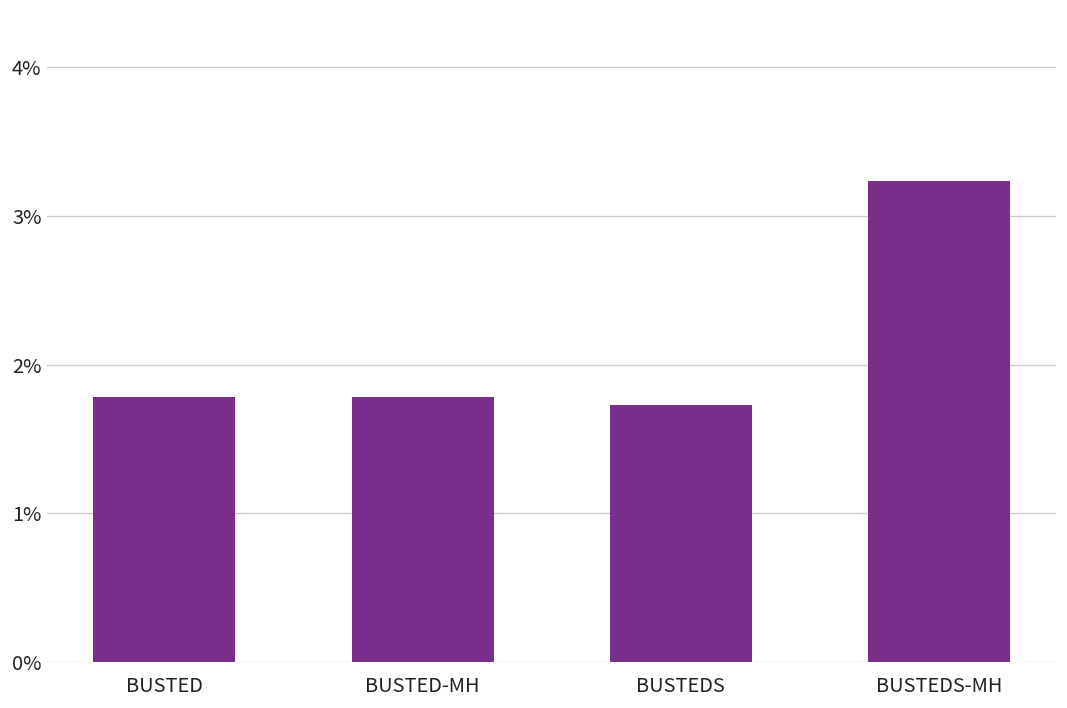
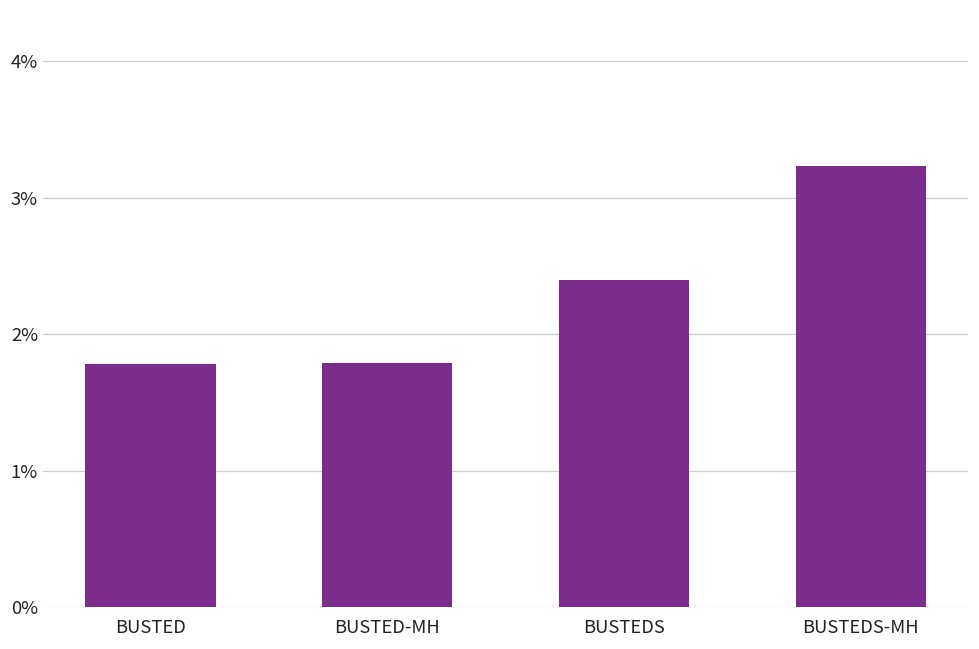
  {
    "BUSTED": "1.78%",
    "BUSTED-MH": "1.79%",
-   "BUSTEDS": "1.73%",
+   "BUSTEDS": "2.40%",
    "BUSTEDS-MH": "3.24%"
  }
